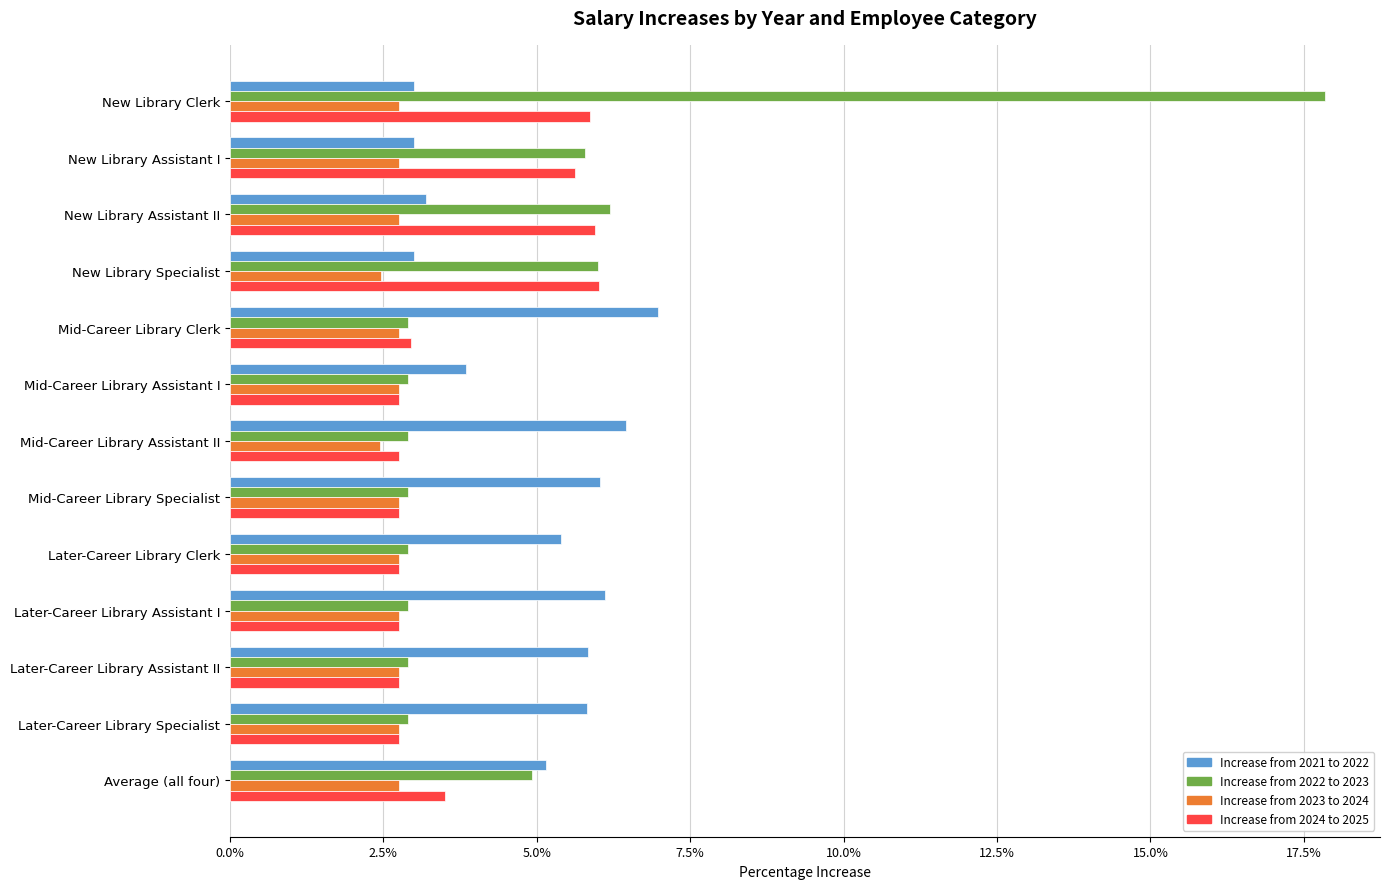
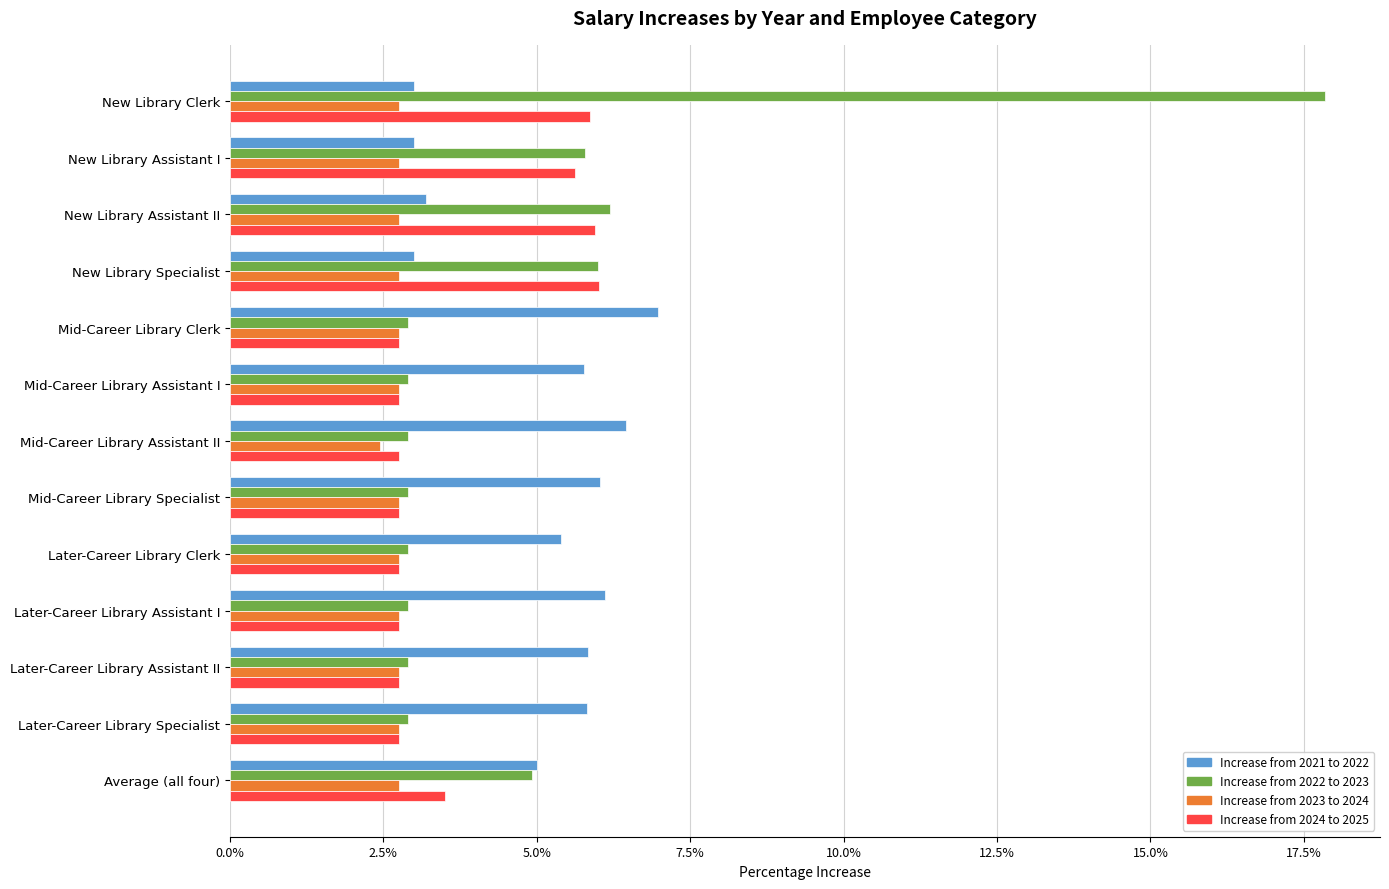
  {
    "Increase from 2021 to 2022": {
      "New Library Clerk": "3.0%",
      "New Library Assistant I": "3.0%",
      "New Library Assistant II": "3.2%",
      "New Library Specialist": "3.0%",
      "Mid-Career Library Clerk": "7.0%",
-     "Mid-Career Library Assistant I": "3.8%",
+     "Mid-Career Library Assistant I": "5.8%",
      "Mid-Career Library Assistant II": "6.5%",
      "Mid-Career Library Specialist": "6.0%",
      "Later-Career Library Clerk": "5.4%",
      "Later-Career Library Assistant I": "6.1%",
      "Later-Career Library Assistant II": "5.8%",
      "Later-Career Library Specialist": "5.8%",
-     "Average (all four)": "5.1%"
+     "Average (all four)": "5.0%"
    },
    "Increase from 2022 to 2023": {
      "New Library Clerk": "17.8%",
      "New Library Assistant I": "5.8%",
      "New Library Assistant II": "6.2%",
      "New Library Specialist": "6.0%",
      "Mid-Career Library Clerk": "2.9%",
      "Mid-Career Library Assistant I": "2.9%",
      "Mid-Career Library Assistant II": "2.9%",
      "Mid-Career Library Specialist": "2.9%",
      "Later-Career Library Clerk": "2.9%",
      "Later-Career Library Assistant I": "2.9%",
      "Later-Career Library Assistant II": "2.9%",
      "Later-Career Library Specialist": "2.9%",
      "Average (all four)": "4.9%"
    },
    "Increase from 2023 to 2024": {
      "New Library Clerk": "2.7%",
      "New Library Assistant I": "2.7%",
      "New Library Assistant II": "2.8%",
-     "New Library Specialist": "2.5%",
+     "New Library Specialist": "2.8%",
      "Mid-Career Library Clerk": "2.8%",
      "Mid-Career Library Assistant I": "2.8%",
      "Mid-Career Library Assistant II": "2.4%",
      "Mid-Career Library Specialist": "2.7%",
      "Later-Career Library Clerk": "2.8%",
      "Later-Career Library Assistant I": "2.8%",
      "Later-Career Library Assistant II": "2.7%",
      "Later-Career Library Specialist": "2.7%",
      "Average (all four)": "2.8%"
    },
    "Increase from 2024 to 2025": {
      "New Library Clerk": "5.9%",
      "New Library Assistant I": "5.6%",
      "New Library Assistant II": "5.9%",
      "New Library Specialist": "6.0%",
-     "Mid-Career Library Clerk": "3.0%",
+     "Mid-Career Library Clerk": "2.7%",
      "Mid-Career Library Assistant I": "2.7%",
      "Mid-Career Library Assistant II": "2.8%",
      "Mid-Career Library Specialist": "2.7%",
      "Later-Career Library Clerk": "2.7%",
      "Later-Career Library Assistant I": "2.7%",
      "Later-Career Library Assistant II": "2.8%",
      "Later-Career Library Specialist": "2.8%",
      "Average (all four)": "3.5%"
    }
  }
